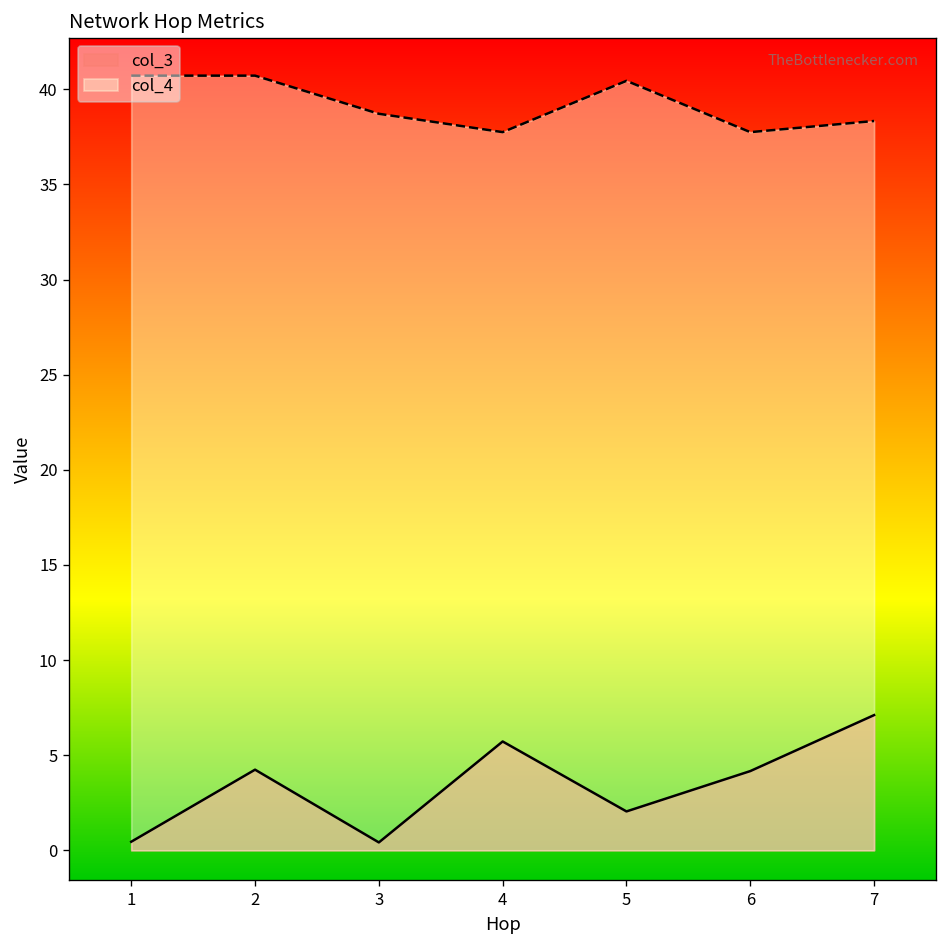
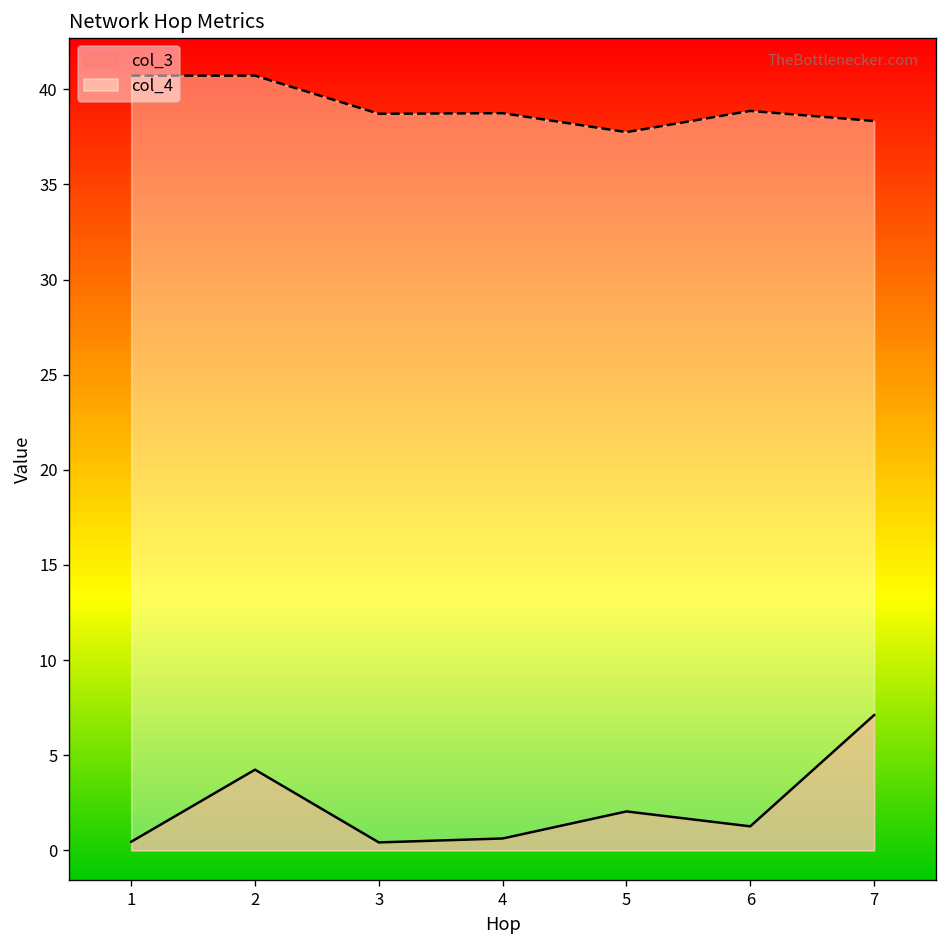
  {
    "col_3": {
      "1": 0.5,
      "2": 4.2,
      "3": 0.4,
-     "4": 5.7,
+     "4": 0.6,
      "5": 2.0,
-     "6": 4.2,
+     "6": 1.3,
      "7": 7.1
    },
    "col_4": {
      "2": 40.7,
      "3": 38.7,
-     "4": 37.8,
-     "5": 40.4,
-     "6": 37.8,
+     "4": 38.7,
+     "5": 37.8,
+     "6": 38.9,
      "7": 38.3
    }
  }
